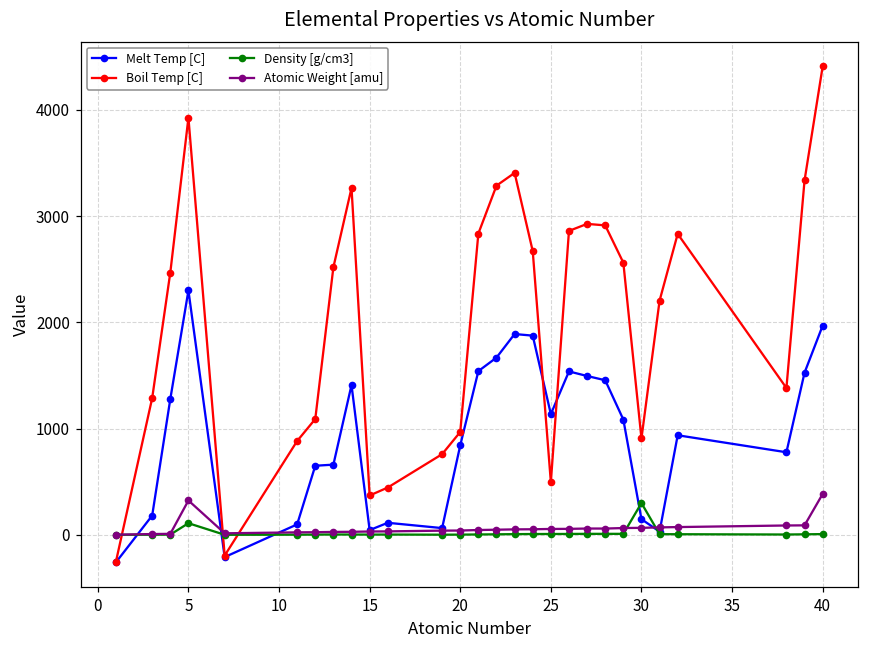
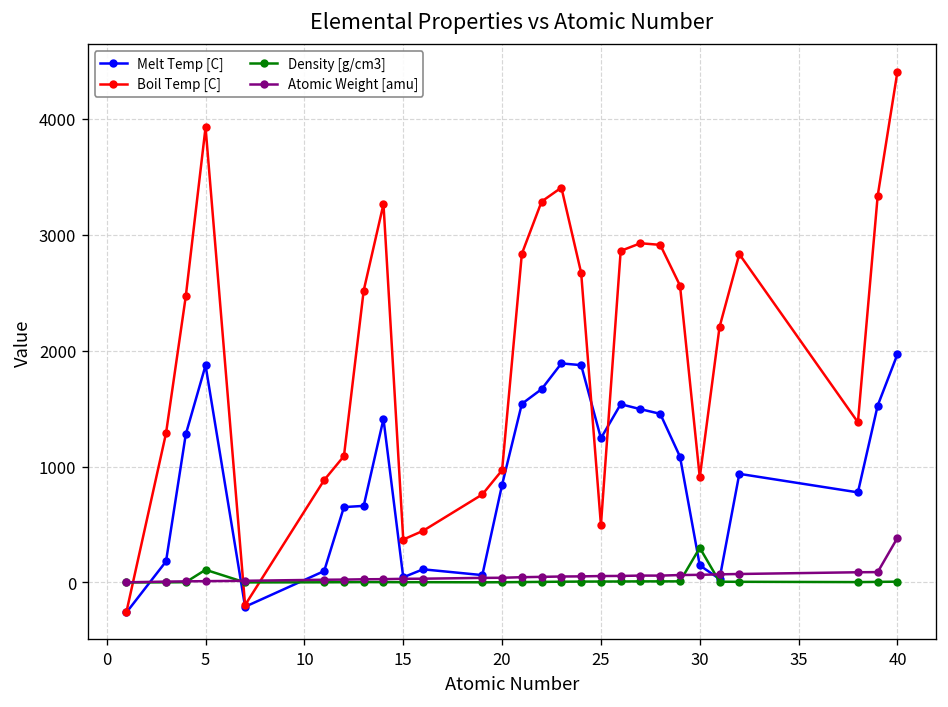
  {
    "Melt Temp [C]": {
-     "5": 2300,
+     "5": 1900,
      "20": 800,
-     "25": 1100,
+     "25": 1200,
      "30": 100,
      "40": 2000
    },
    "Boil Temp [C]": {
      "5": 3900,
      "15": 400,
      "20": 1000,
      "25": 500,
      "30": 900,
      "40": 4400
    },
    "Density [g/cm3]": {
      "5": 100,
      "15": 0,
      "20": 0,
      "25": 0,
      "30": 300,
      "40": 0
    },
    "Atomic Weight [amu]": {
-     "5": 300,
+     "5": 0,
      "20": 0,
      "25": 100,
      "30": 100,
      "40": 400
    }
  }
